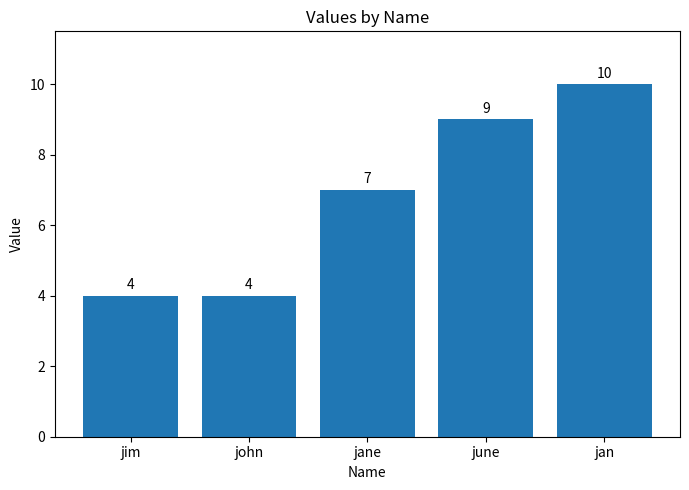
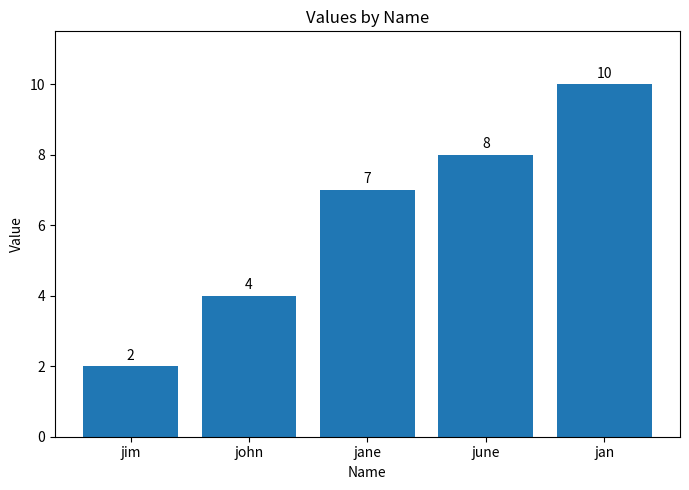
  {
-   "jim": 4,
+   "jim": 2,
    "john": 4,
    "jane": 7,
-   "june": 9,
+   "june": 8,
    "jan": 10
  }
